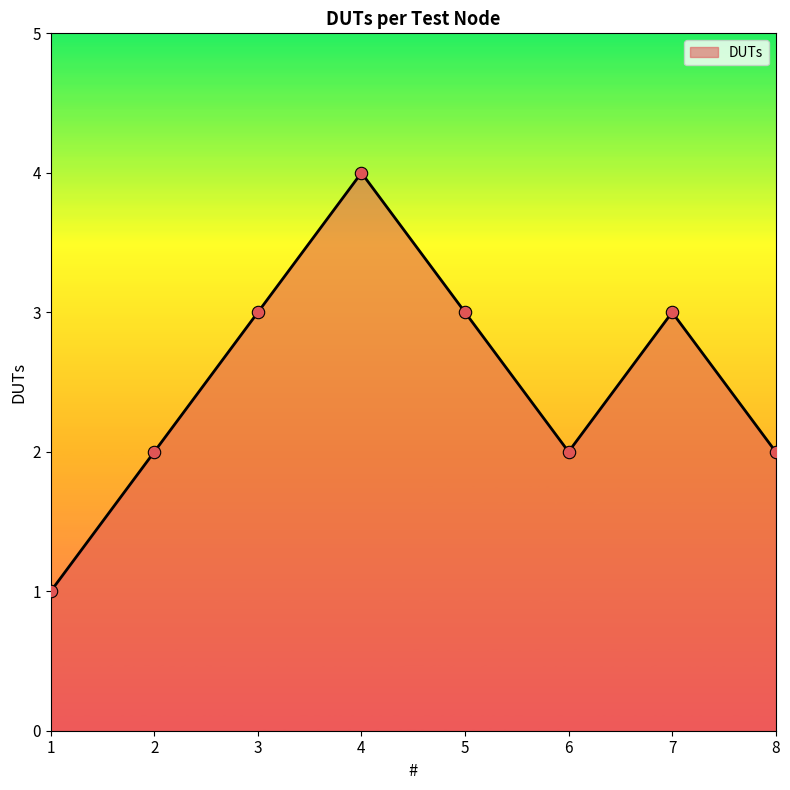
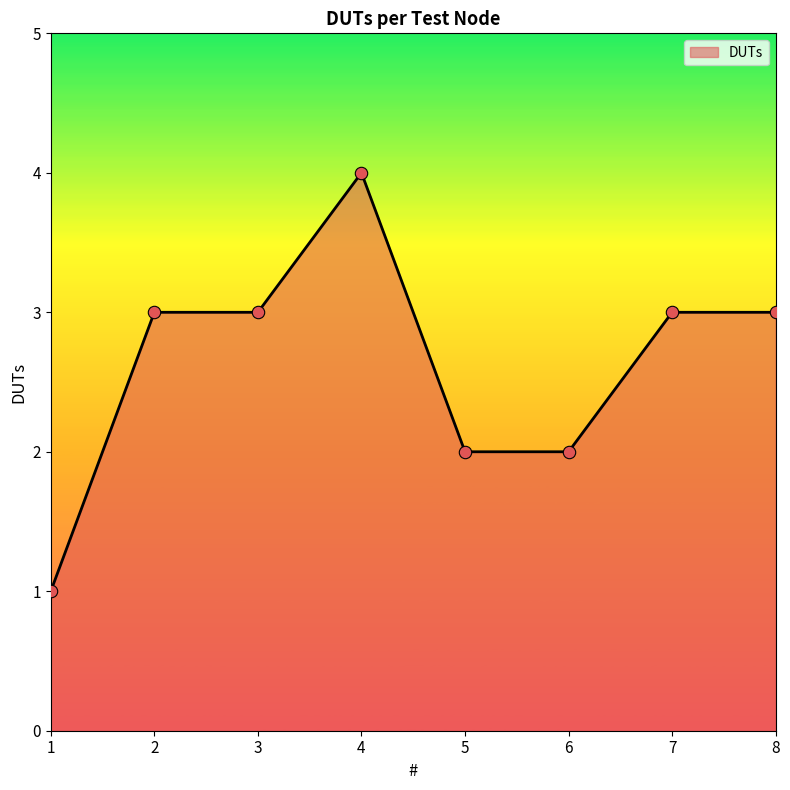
  {
    "1": 1,
-   "2": 2,
+   "2": 3,
    "3": 3,
    "4": 4,
-   "5": 3,
+   "5": 2,
    "6": 2,
    "7": 3,
-   "8": 2
+   "8": 3
  }
